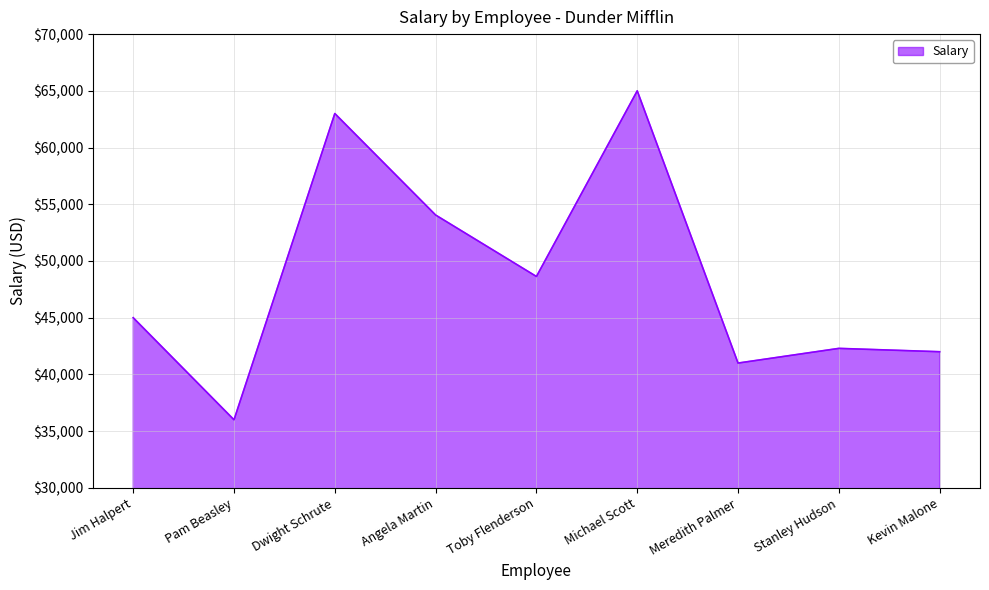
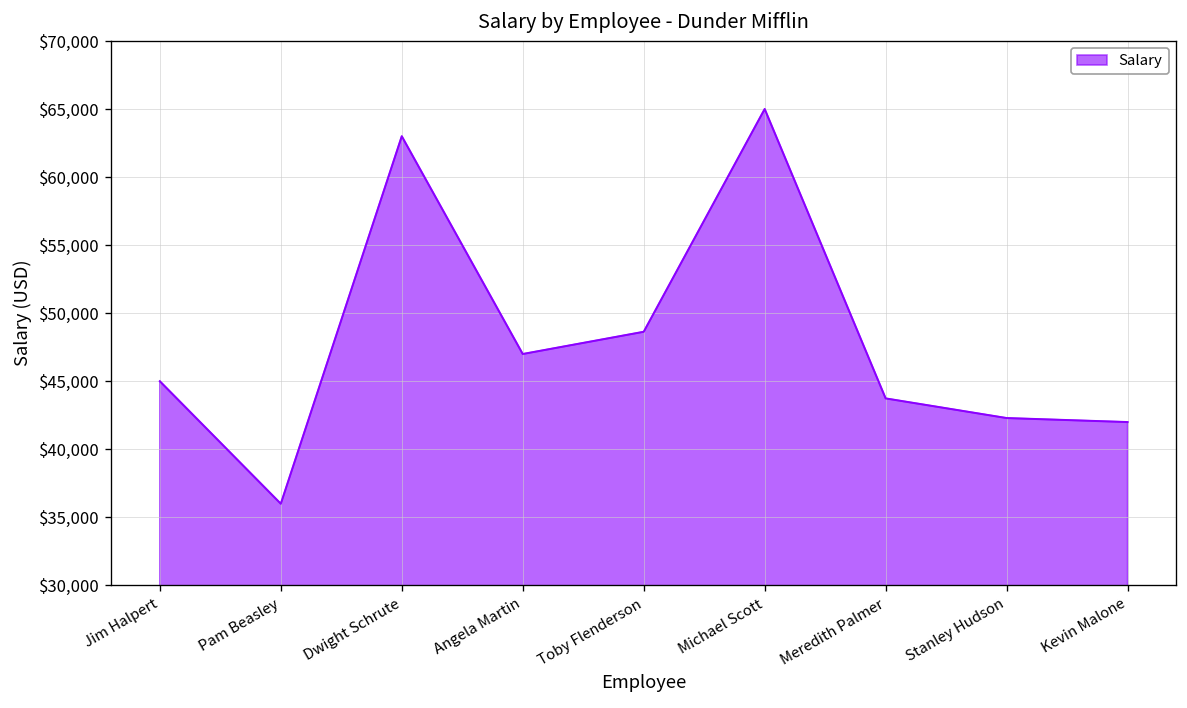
  {
    "Jim Halpert": "$45,000",
    "Pam Beasley": "$36,000",
    "Dwight Schrute": "$63,000",
-   "Angela Martin": "$54,100",
+   "Angela Martin": "$47,000",
    "Toby Flenderson": "$48,600",
    "Michael Scott": "$65,000",
-   "Meredith Palmer": "$41,000",
+   "Meredith Palmer": "$43,700",
    "Stanley Hudson": "$42,300",
    "Kevin Malone": "$42,000"
  }
